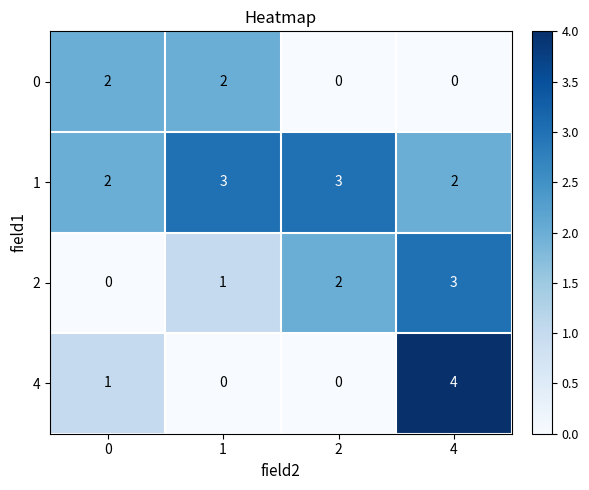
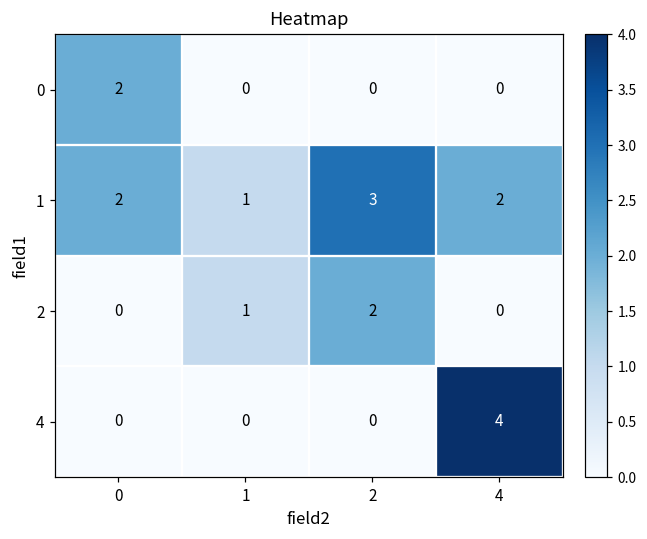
  {
    "0": {
      "0": 2,
-     "1": 2,
+     "1": 0,
      "2": 0,
      "4": 0
    },
    "1": {
      "0": 2,
-     "1": 3,
+     "1": 1,
      "2": 3,
      "4": 2
    },
    "2": {
      "0": 0,
      "1": 1,
      "2": 2,
-     "4": 3
+     "4": 0
    },
    "4": {
-     "0": 1,
+     "0": 0,
      "1": 0,
      "2": 0,
      "4": 4
    }
  }
